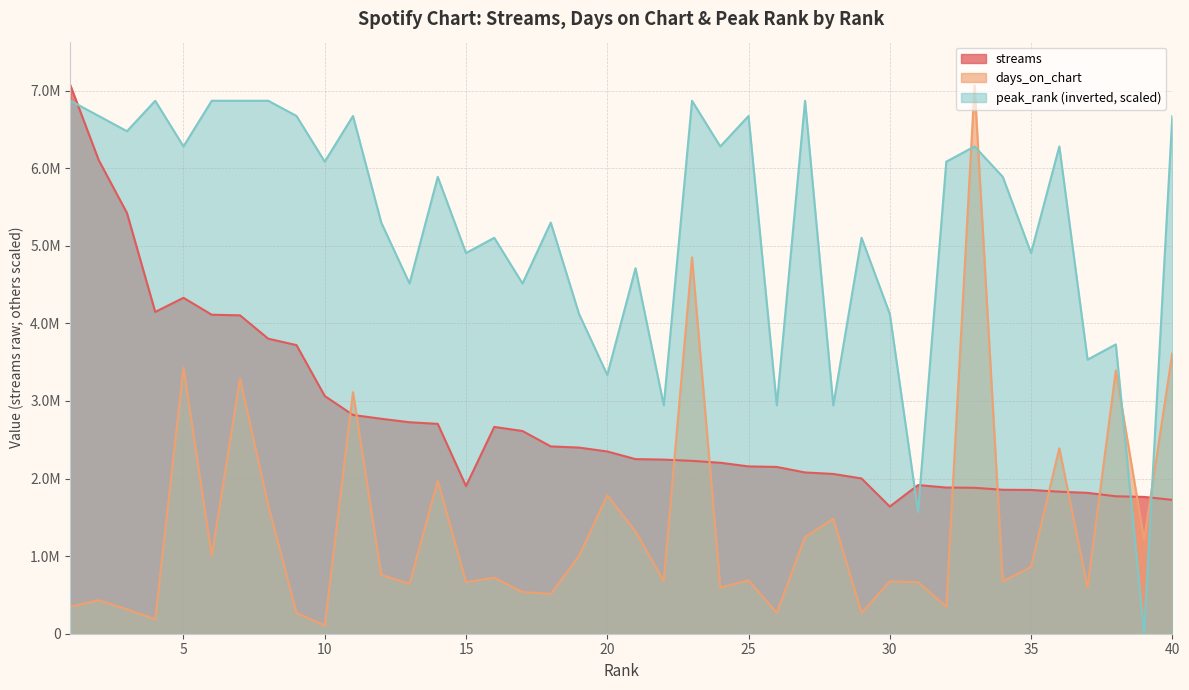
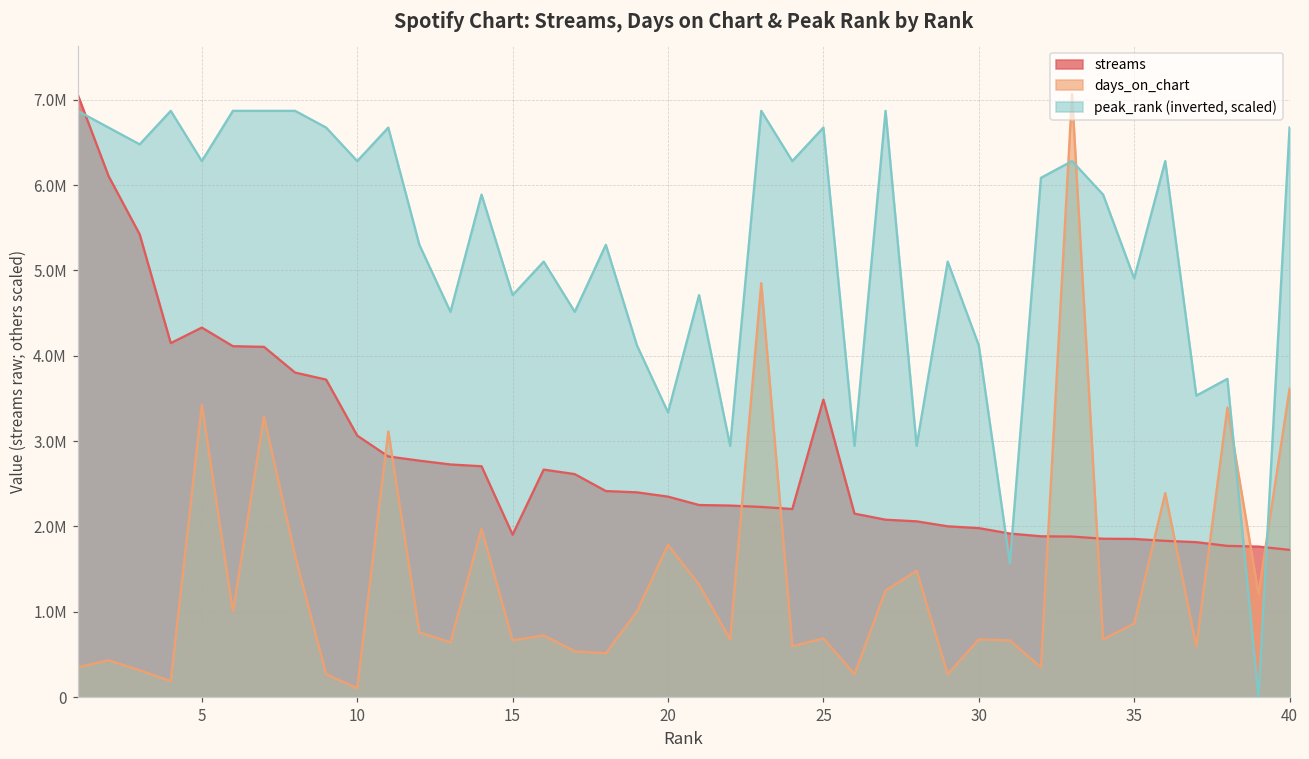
  {
    "streams": {
      "5": 4300000,
      "10": 3100000,
      "15": 1900000,
      "20": 2300000,
-     "25": 2200000,
-     "30": 1600000,
+     "25": 3500000,
+     "30": 2000000,
      "35": 1900000,
      "40": 1700000
    },
    "days_on_chart": {
      "5": 3400000,
      "10": 100000,
      "15": 700000,
      "20": 1800000,
      "25": 700000,
      "30": 700000,
      "35": 900000,
      "40": 3600000
    },
    "peak_rank (inverted, scaled)": {
      "5": 6300000,
-     "10": 6100000,
-     "15": 4900000,
+     "10": 6300000,
+     "15": 4700000,
      "20": 3300000,
      "25": 6700000,
      "30": 4100000,
      "35": 4900000,
      "40": 6700000
    }
  }
